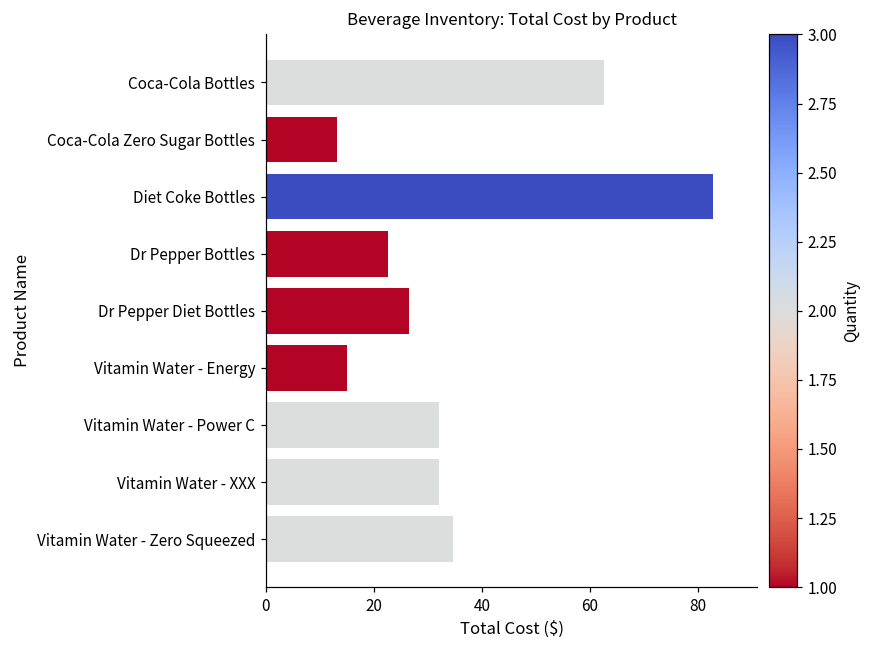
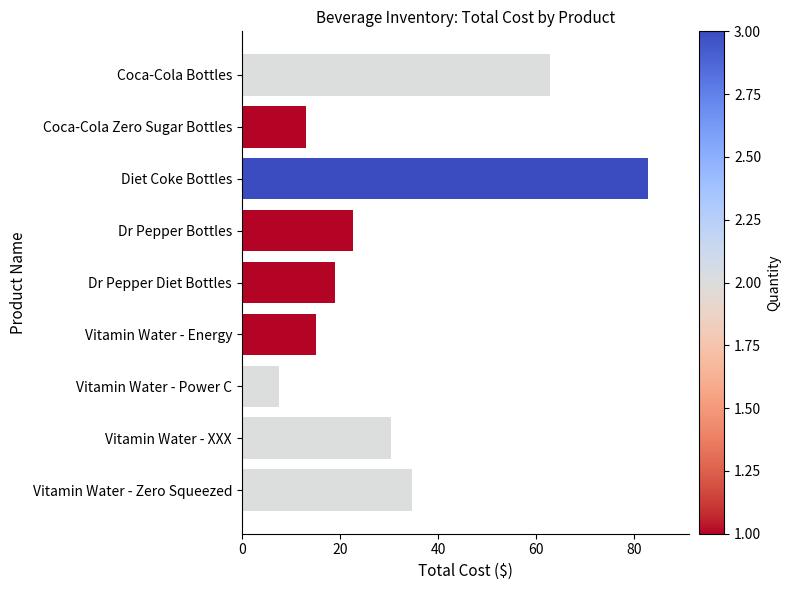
  {
    "Coca-Cola Bottles": 63,
    "Coca-Cola Zero Sugar Bottles": 13,
    "Diet Coke Bottles": 83,
    "Dr Pepper Bottles": 23,
-   "Dr Pepper Diet Bottles": 26,
+   "Dr Pepper Diet Bottles": 19,
    "Vitamin Water - Energy": 15,
-   "Vitamin Water - Power C": 32,
-   "Vitamin Water - XXX": 32,
+   "Vitamin Water - Power C": 8,
+   "Vitamin Water - XXX": 30,
    "Vitamin Water - Zero Squeezed": 35
  }
